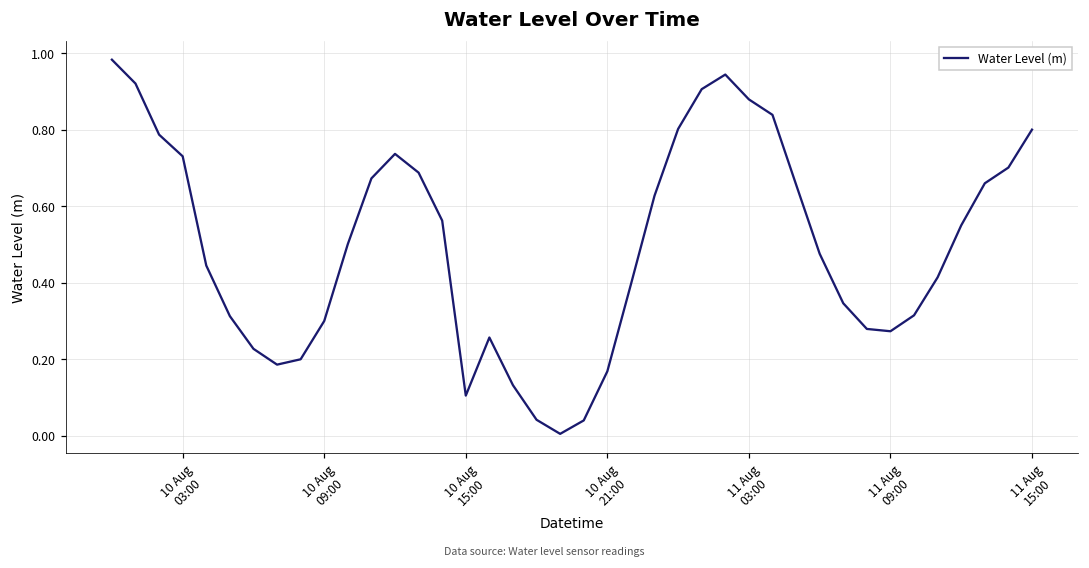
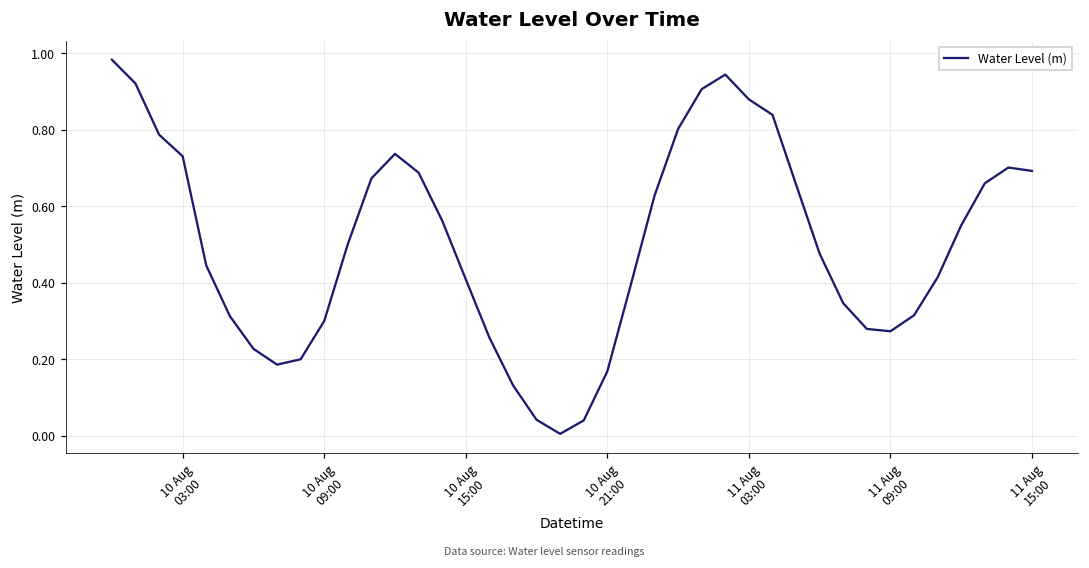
  {
    "10 Aug 03:00": 0.73,
    "10 Aug 09:00": 0.30,
-   "10 Aug 15:00": 0.10,
+   "10 Aug 15:00": 0.41,
    "10 Aug 21:00": 0.17,
    "11 Aug 03:00": 0.88,
    "11 Aug 09:00": 0.27,
-   "11 Aug 15:00": 0.80
+   "11 Aug 15:00": 0.69
  }
